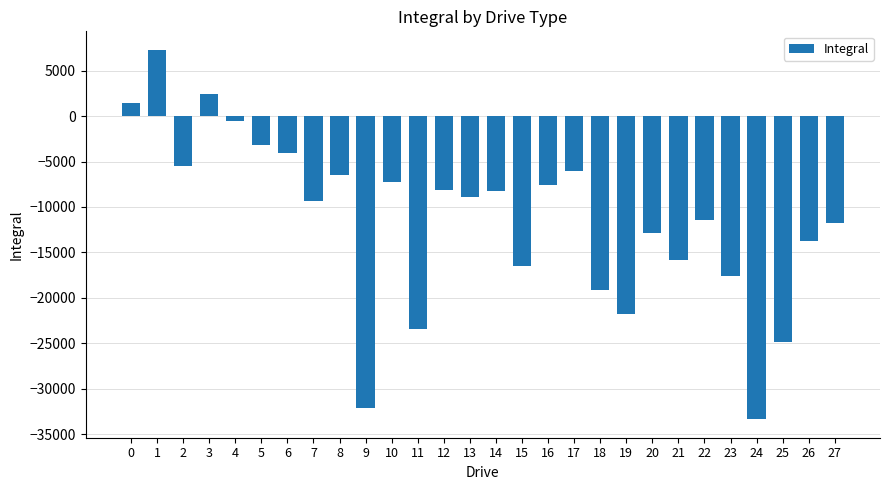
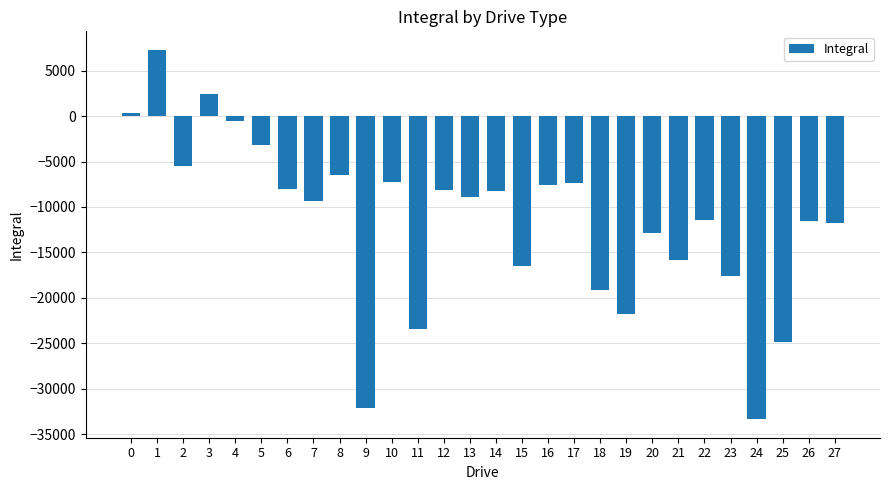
  {
-   "0": 1000,
+   "0": 0,
    "1": 7000,
    "2": -6000,
    "3": 2000,
    "4": -1000,
    "5": -3000,
-   "6": -4000,
+   "6": -8000,
    "7": -9000,
    "8": -6000,
    "9": -32000,
    "10": -7000,
    "11": -23000,
    "12": -8000,
    "13": -9000,
    "14": -8000,
    "15": -16000,
    "16": -8000,
-   "17": -6000,
+   "17": -7000,
    "18": -19000,
    "19": -22000,
    "20": -13000,
    "21": -16000,
    "22": -11000,
    "23": -18000,
    "24": -33000,
    "25": -25000,
-   "26": -14000,
+   "26": -12000,
    "27": -12000
  }
